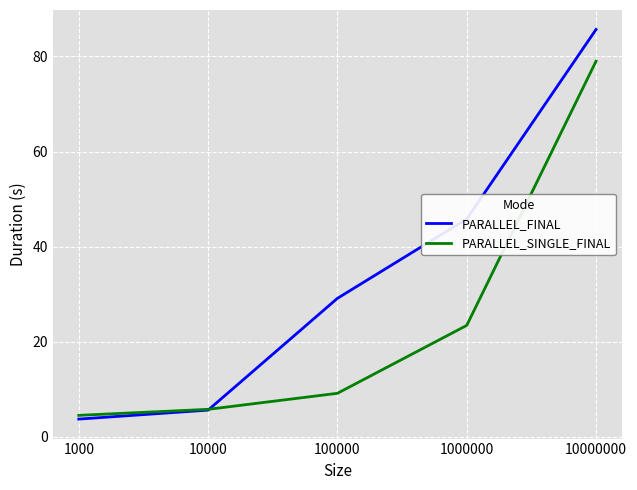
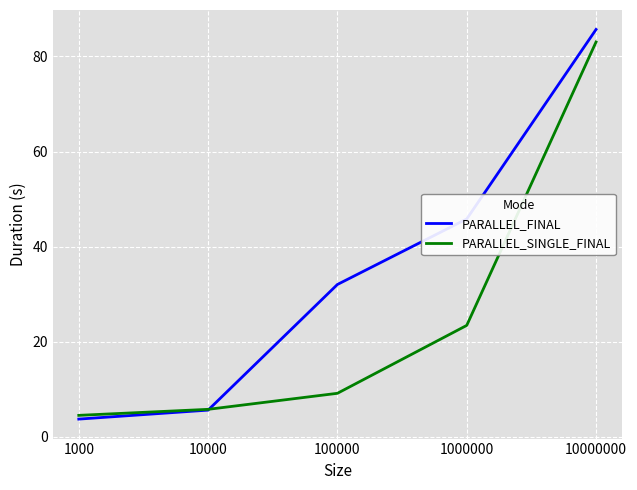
  {
    "PARALLEL_FINAL": {
      "1000": 4,
-     "100000": 29,
+     "100000": 32,
      "10000000": 86
    },
    "PARALLEL_SINGLE_FINAL": {
      "1000": 4,
      "100000": 9,
      "1000000": 23,
-     "10000000": 79
+     "10000000": 83
    }
  }
